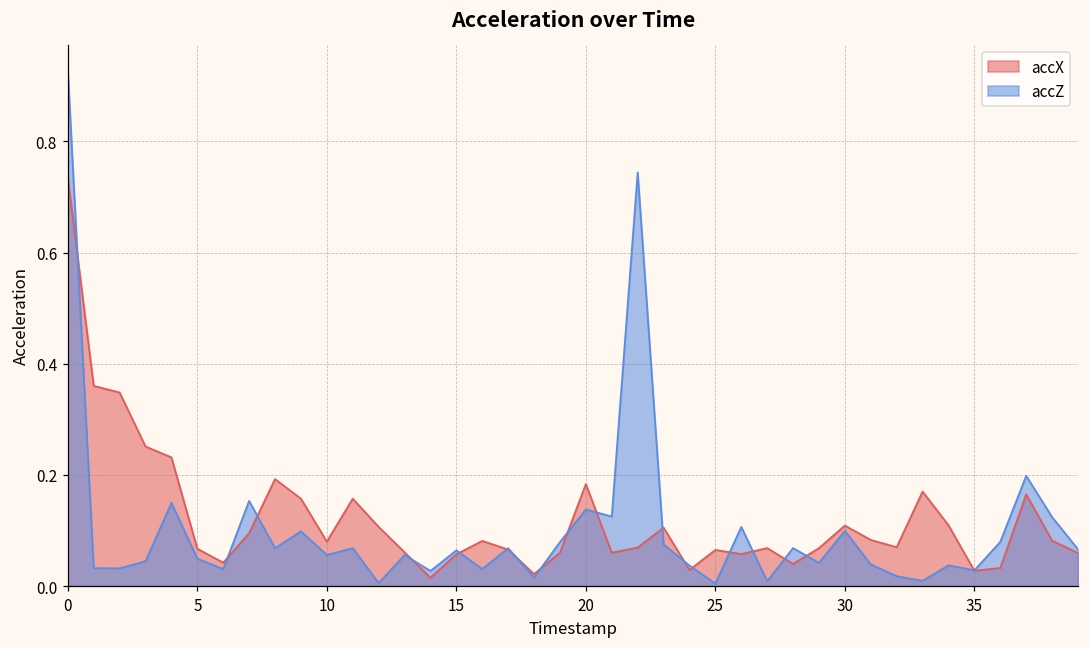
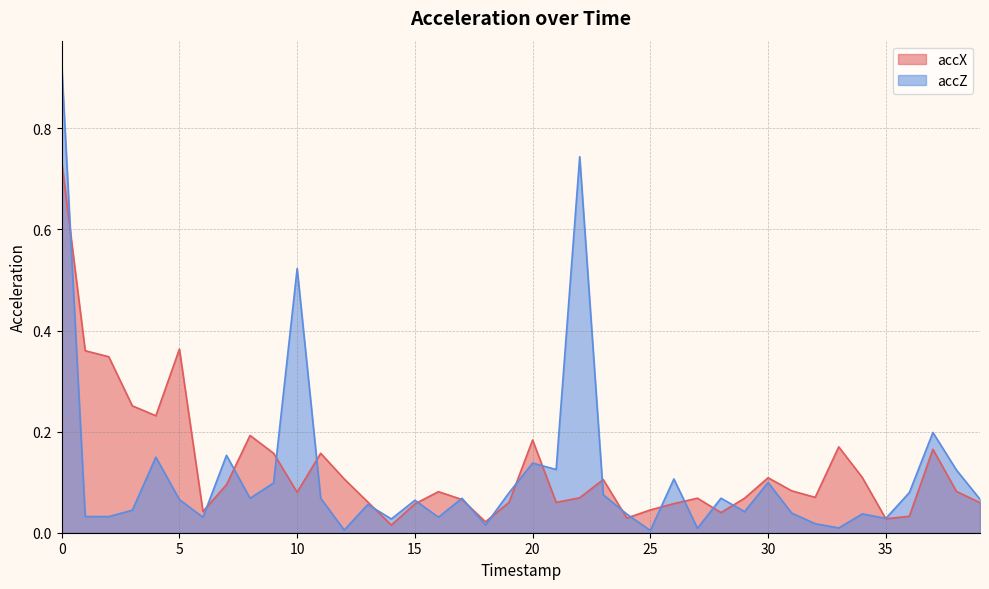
  {
    "accX": {
      "0": 0.73,
-     "5": 0.07,
+     "5": 0.36,
      "10": 0.08,
      "15": 0.06,
      "20": 0.18,
-     "25": 0.07,
+     "25": 0.05,
      "30": 0.11
    },
    "accZ": {
      "0": 0.93,
-     "5": 0.05,
-     "10": 0.06,
+     "5": 0.07,
+     "10": 0.52,
      "15": 0.06,
      "20": 0.14,
      "25": 0.00,
      "30": 0.10
    }
  }
